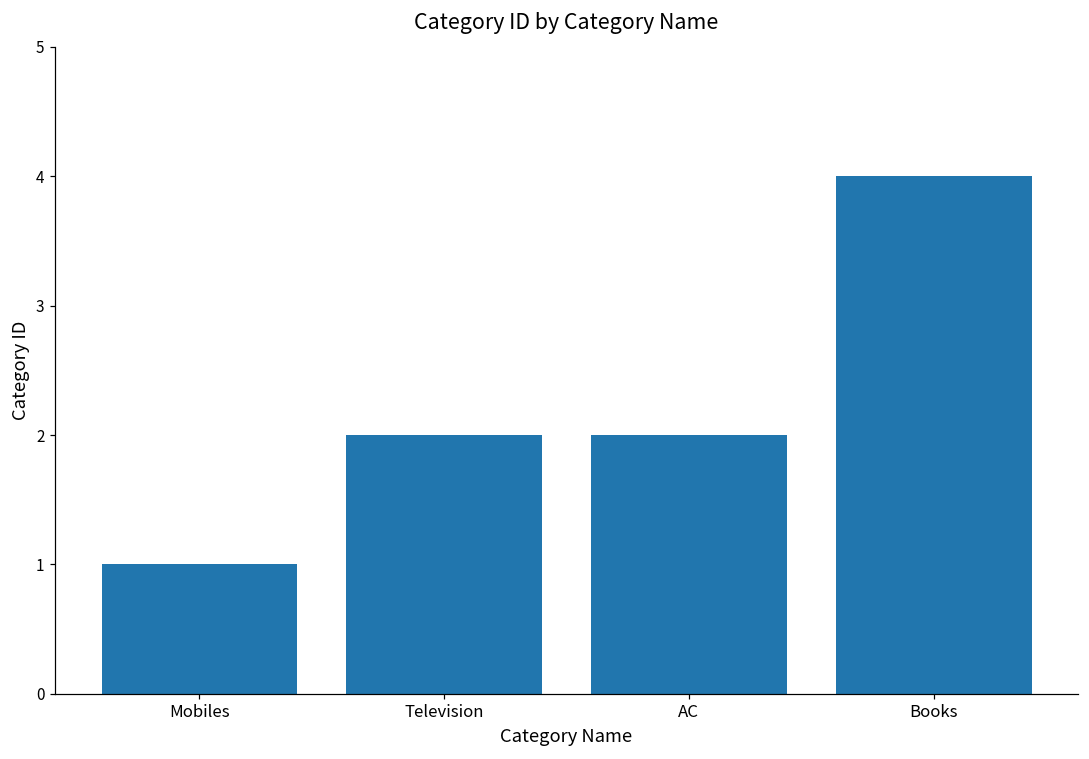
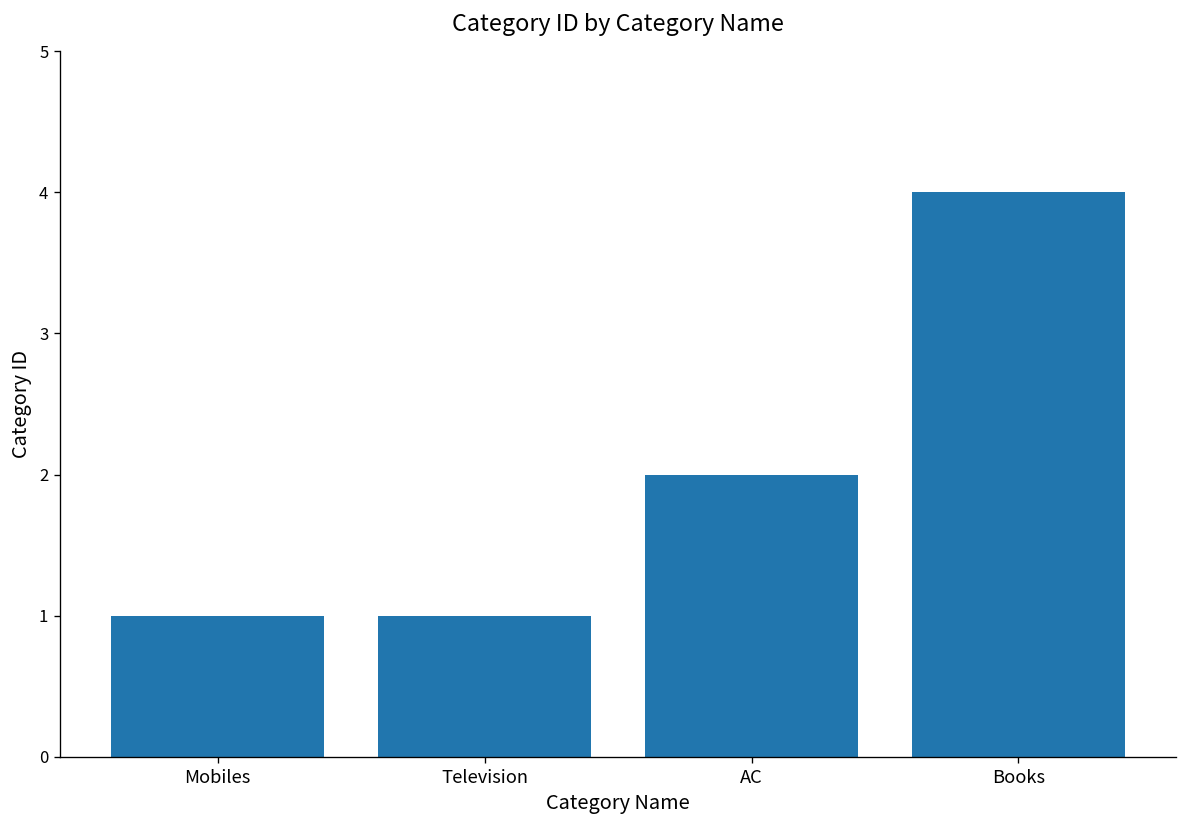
  {
    "Mobiles": 1,
-   "Television": 2,
+   "Television": 1,
    "AC": 2,
    "Books": 4
  }
